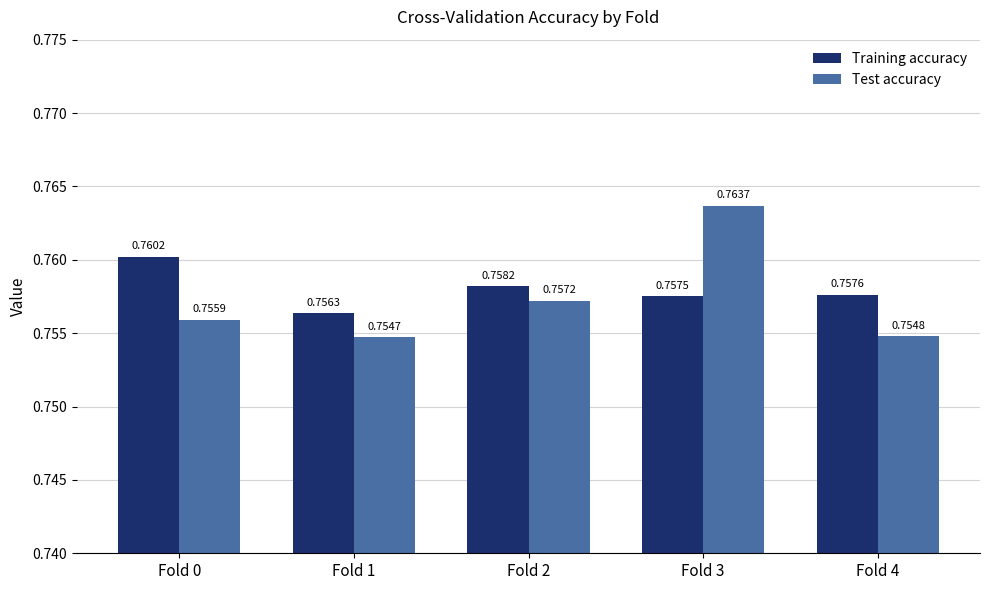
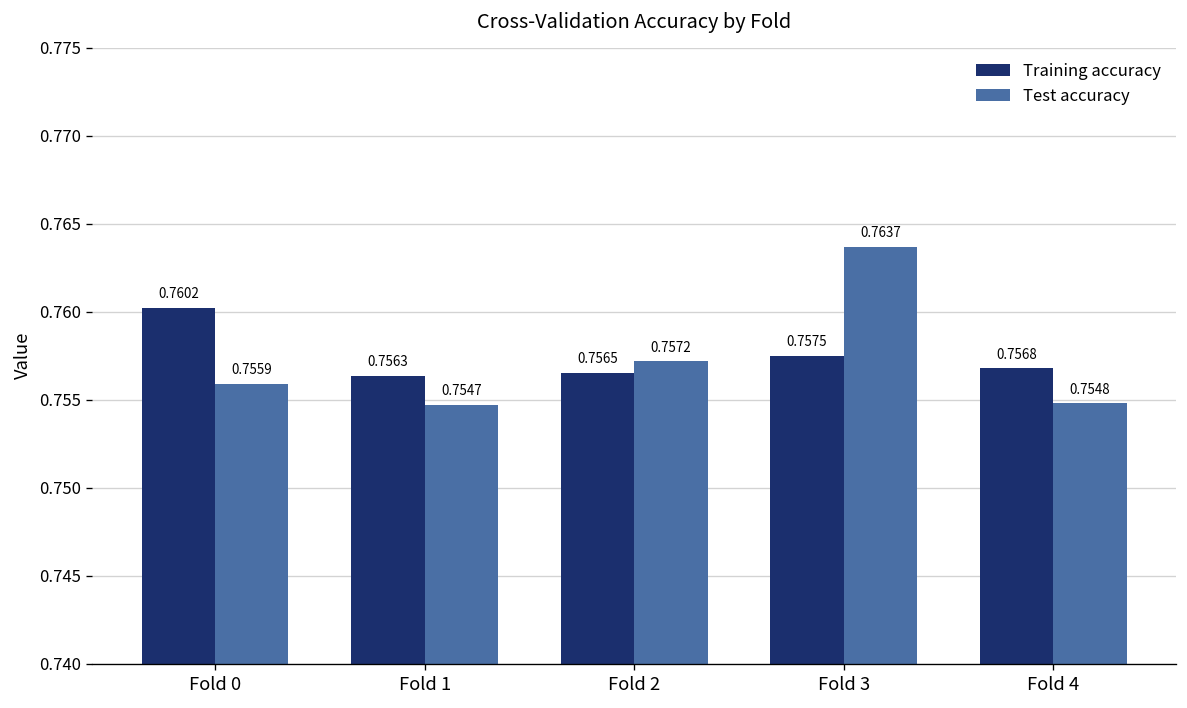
  {
    "Training accuracy": {
      "Fold 0": 0.7602,
      "Fold 1": 0.7563,
-     "Fold 2": 0.7582,
+     "Fold 2": 0.7565,
      "Fold 3": 0.7575,
-     "Fold 4": 0.7576
+     "Fold 4": 0.7568
    },
    "Test accuracy": {
      "Fold 0": 0.7559,
      "Fold 1": 0.7547,
      "Fold 2": 0.7572,
      "Fold 3": 0.7637,
      "Fold 4": 0.7548
    }
  }
